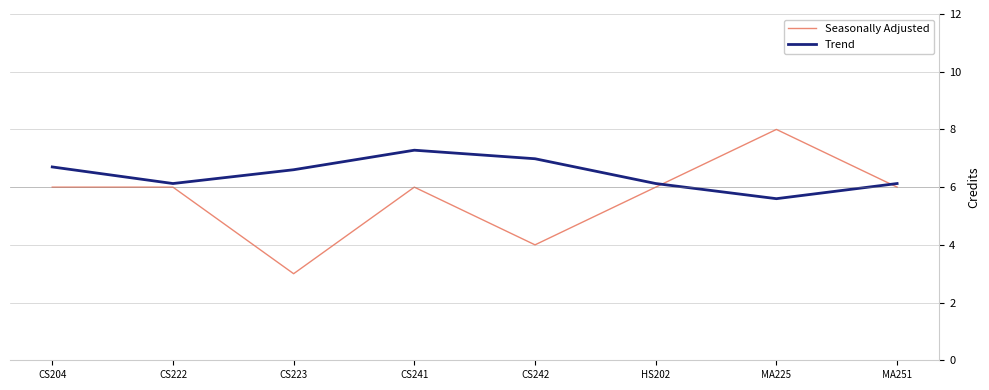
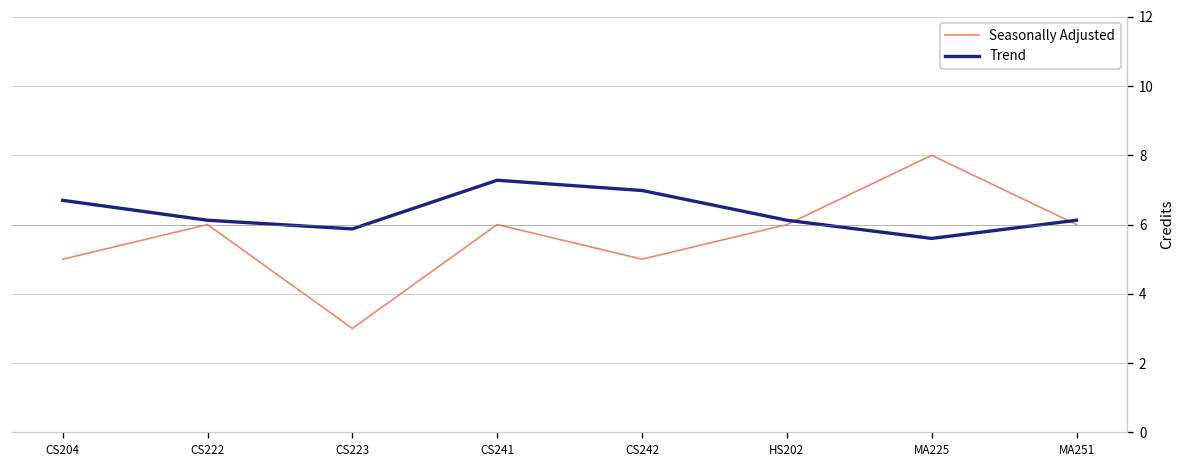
  {
    "Seasonally Adjusted": {
-     "CS204": 6,
+     "CS204": 5,
      "CS222": 6,
      "CS223": 3,
      "CS241": 6,
-     "CS242": 4,
+     "CS242": 5,
      "HS202": 6,
      "MA225": 8,
      "MA251": 6
    },
    "Trend": {
      "CS204": 6.7,
      "CS222": 6.1,
-     "CS223": 6.6,
+     "CS223": 5.9,
      "CS241": 7.3,
      "CS242": 7.0,
      "HS202": 6.1,
      "MA225": 5.6,
      "MA251": 6.1
    }
  }
